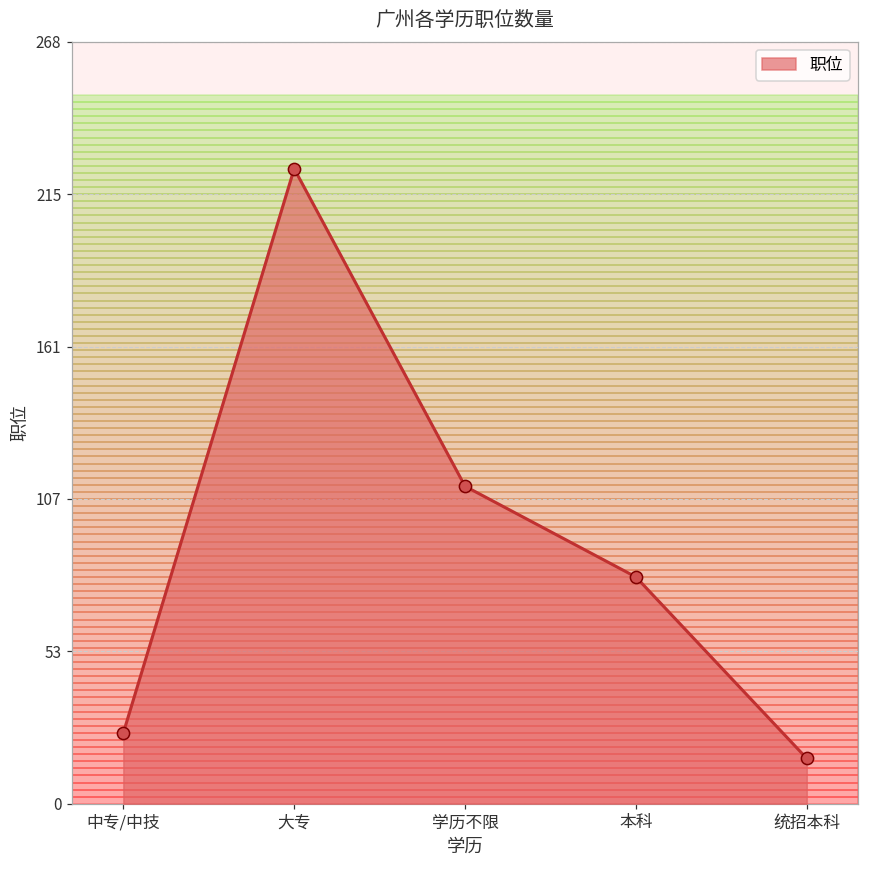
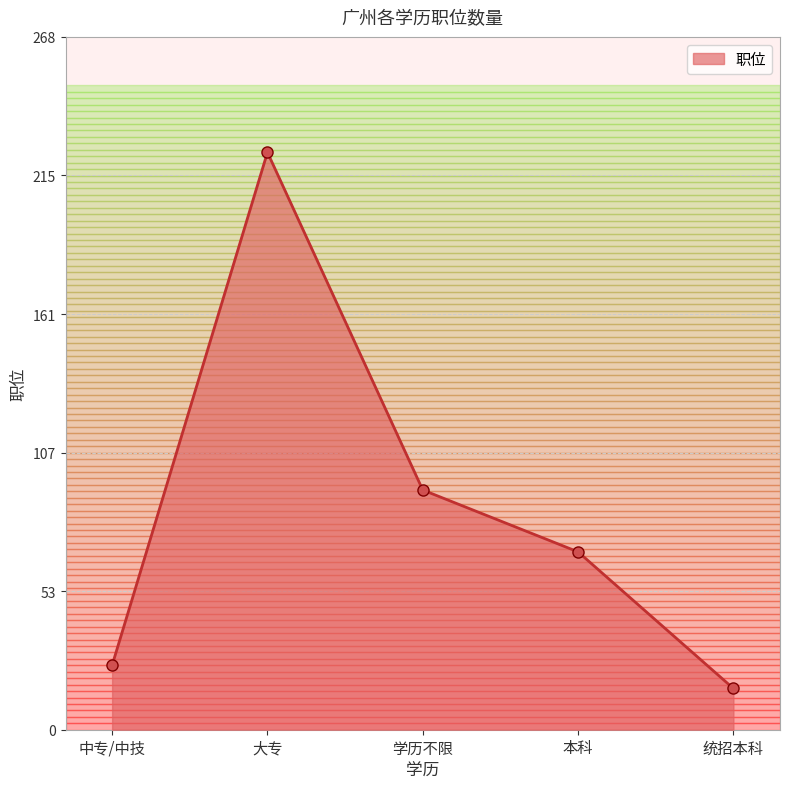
  {
    "中专/中技": 25,
    "大专": 224,
-   "学历不限": 112,
-   "本科": 80,
+   "学历不限": 93,
+   "本科": 69,
    "统招本科": 16
  }
